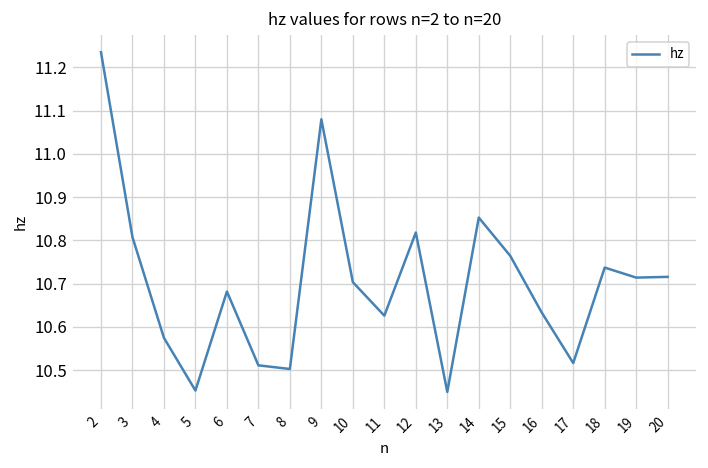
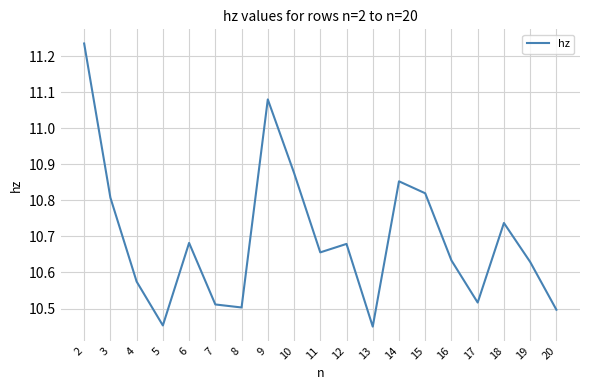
  {
    "2": 11.23,
    "3": 10.81,
    "4": 10.57,
    "5": 10.45,
    "6": 10.68,
    "7": 10.51,
    "8": 10.50,
    "9": 11.08,
-   "10": 10.70,
-   "11": 10.63,
-   "12": 10.82,
+   "10": 10.88,
+   "11": 10.66,
+   "12": 10.68,
    "13": 10.45,
    "14": 10.85,
-   "15": 10.76,
+   "15": 10.82,
    "16": 10.63,
    "17": 10.52,
    "18": 10.74,
-   "19": 10.71,
-   "20": 10.72
+   "19": 10.63,
+   "20": 10.50
  }
